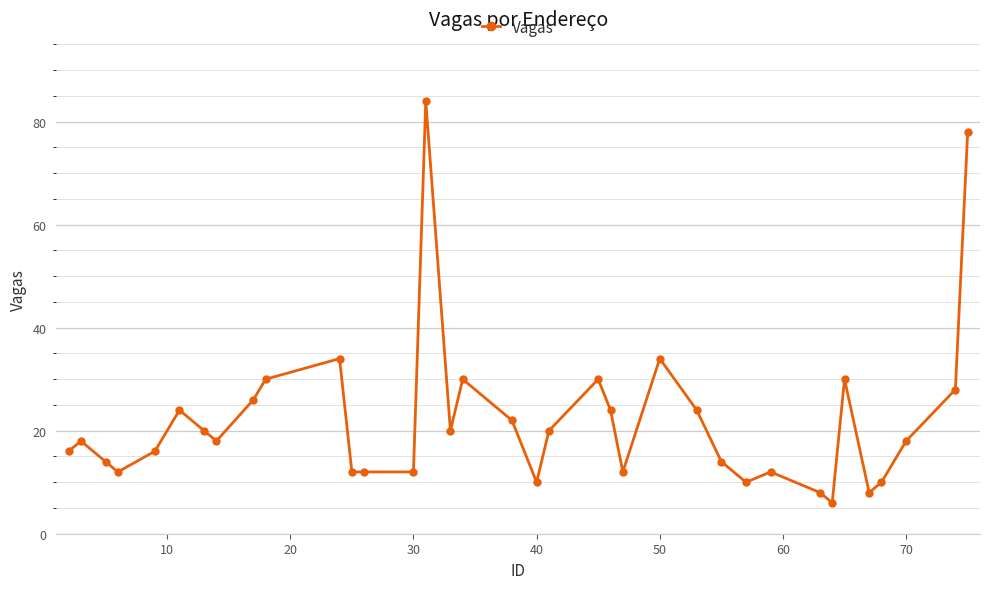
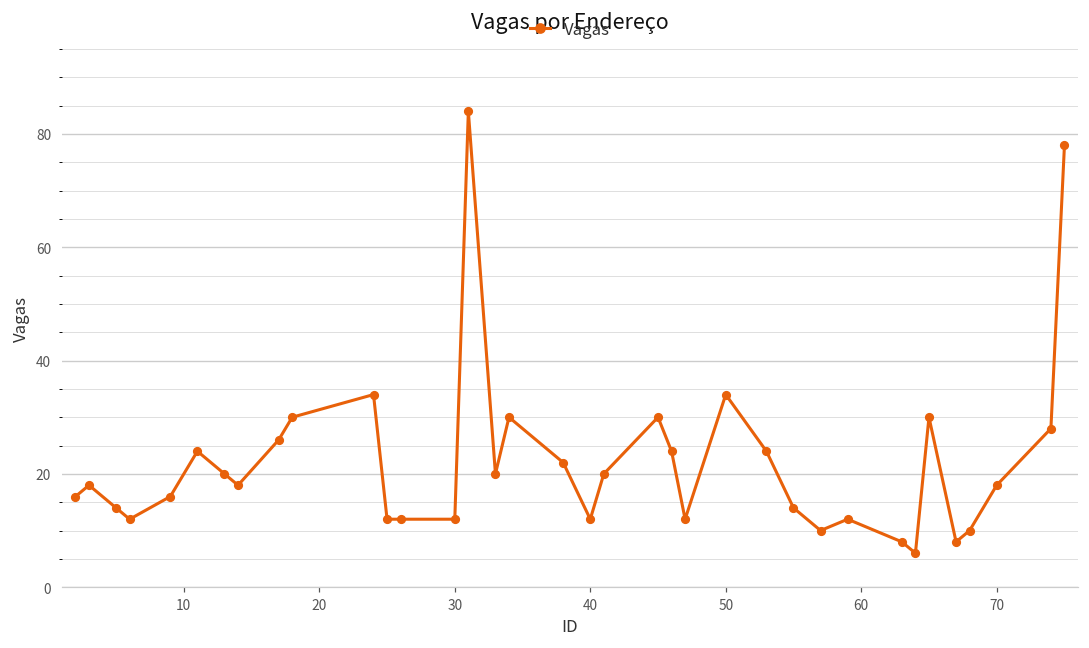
  {
    "30": 12,
-   "40": 10,
+   "40": 12,
    "50": 34,
    "70": 18
  }
